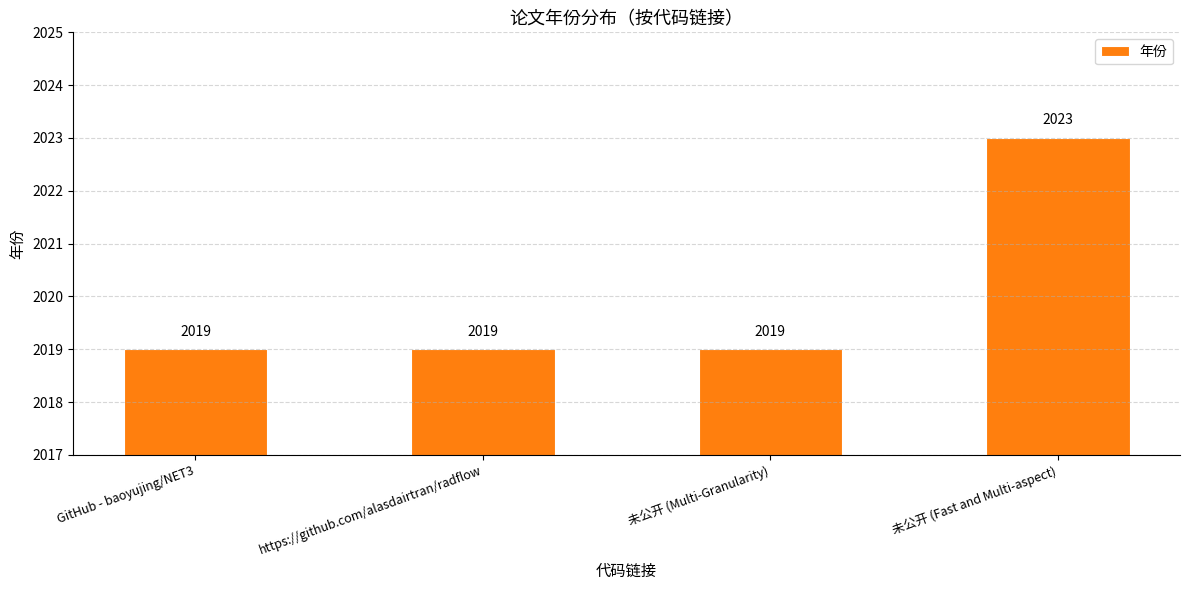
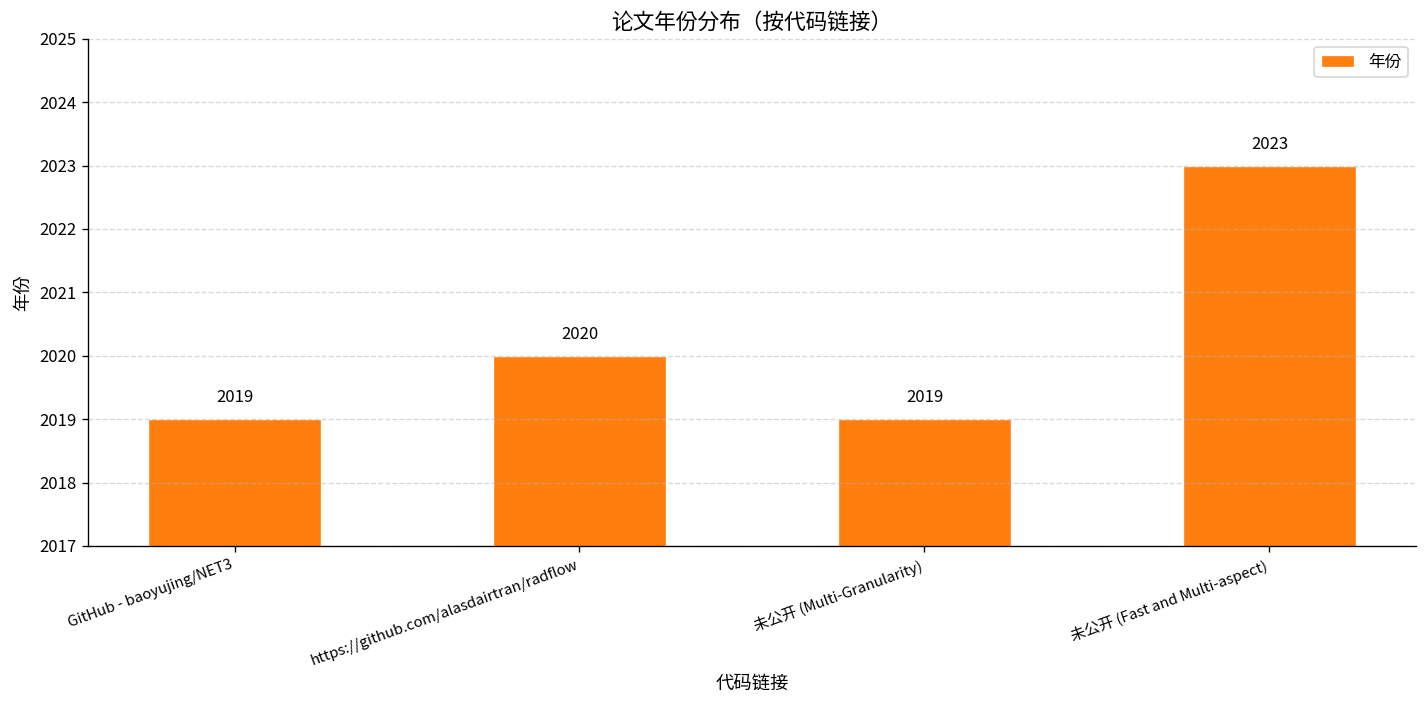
  {
    "GitHub - baoyujing/NET3": 2019,
-   "https://github.com/alasdairtran/radflow": 2019,
+   "https://github.com/alasdairtran/radflow": 2020,
    "未公开 (Multi-Granularity)": 2019,
    "未公开 (Fast and Multi-aspect)": 2023
  }
